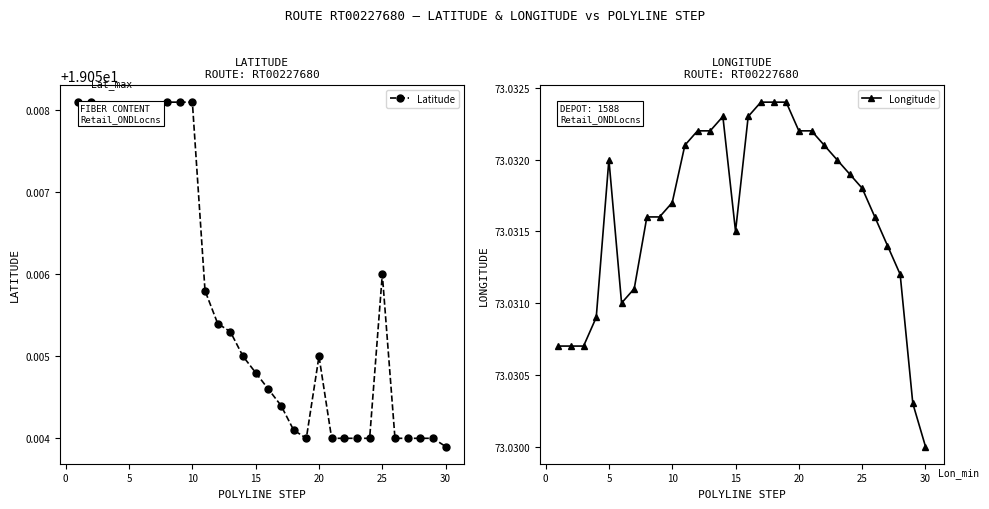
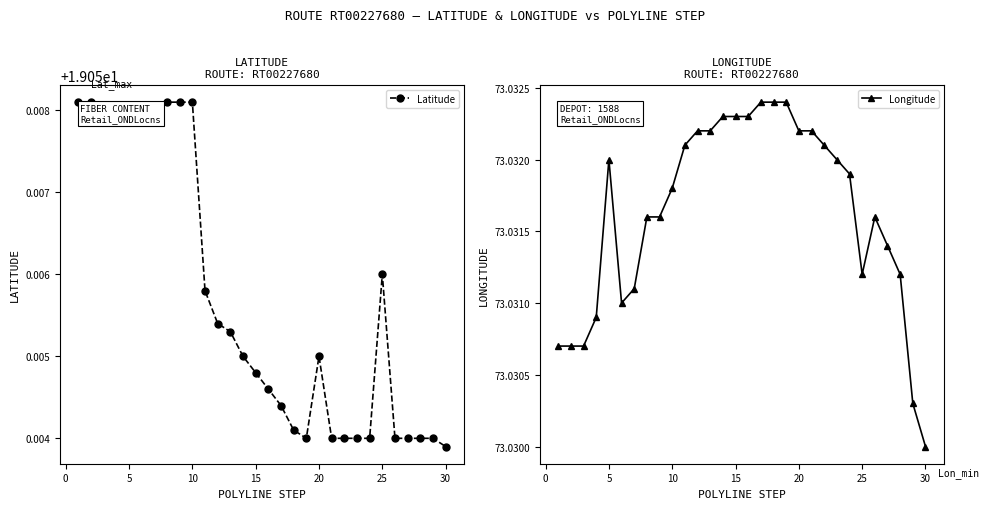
  {
    "LATITUDE ROUTE: RT00227680": {
      "10": 19.0581,
      "15": 19.0548,
      "20": 19.0550,
      "25": 19.0560,
      "30": 19.0539
    },
    "LONGITUDE ROUTE: RT00227680": {
      "5": 73.0320,
-     "10": 73.0317,
-     "15": 73.0315,
+     "10": 73.0318,
+     "15": 73.0323,
      "20": 73.0322,
-     "25": 73.0318,
+     "25": 73.0312,
      "30": 73.0300
    }
  }
